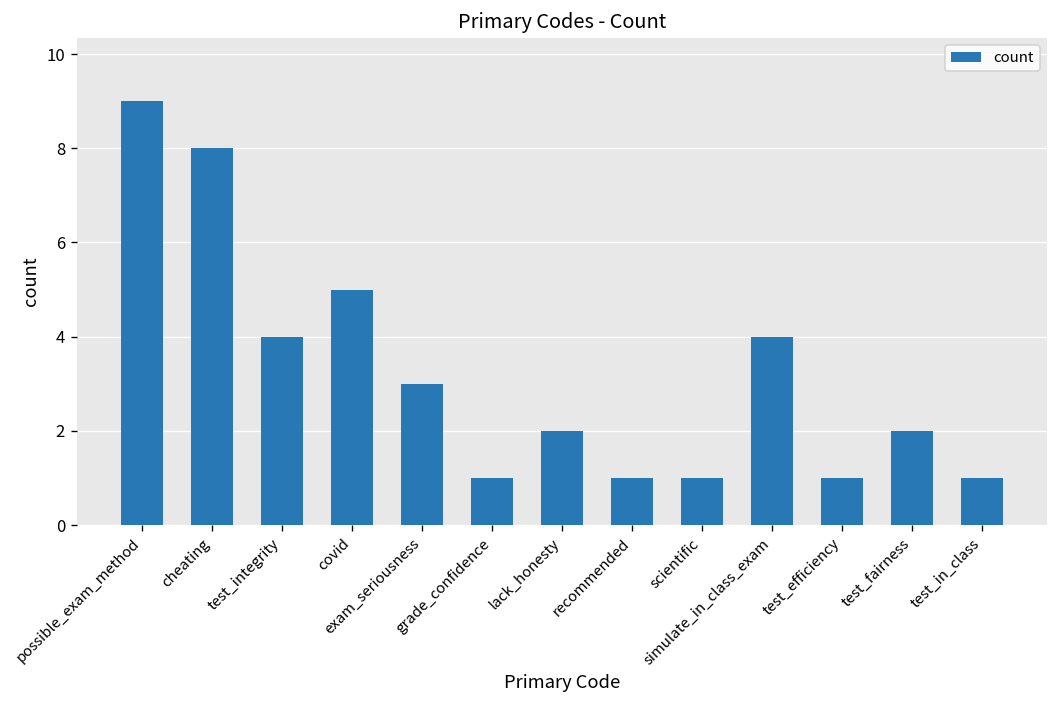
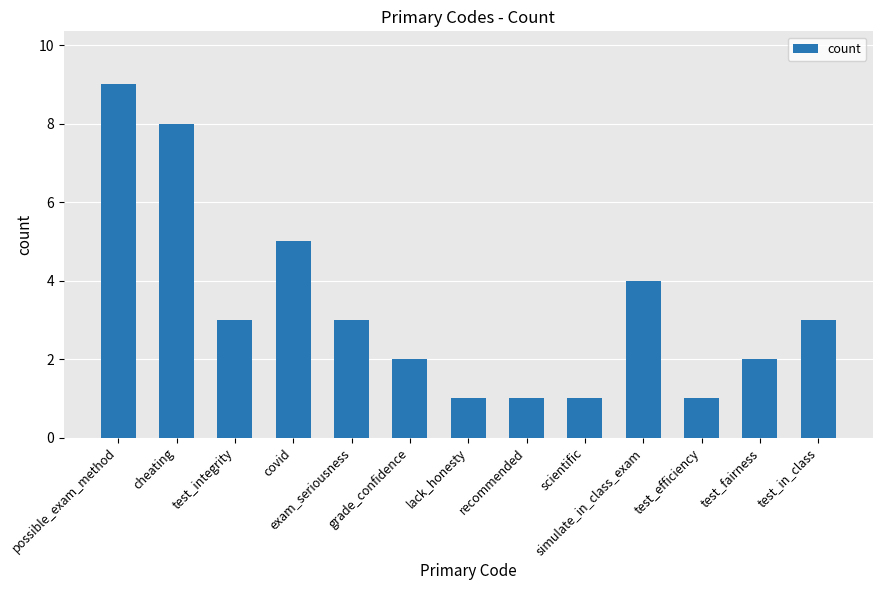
  {
    "possible_exam_method": 9,
    "cheating": 8,
-   "test_integrity": 4,
+   "test_integrity": 3,
    "covid": 5,
    "exam_seriousness": 3,
-   "grade_confidence": 1,
-   "lack_honesty": 2,
+   "grade_confidence": 2,
+   "lack_honesty": 1,
    "recommended": 1,
    "scientific": 1,
    "simulate_in_class_exam": 4,
    "test_efficiency": 1,
    "test_fairness": 2,
-   "test_in_class": 1
+   "test_in_class": 3
  }
